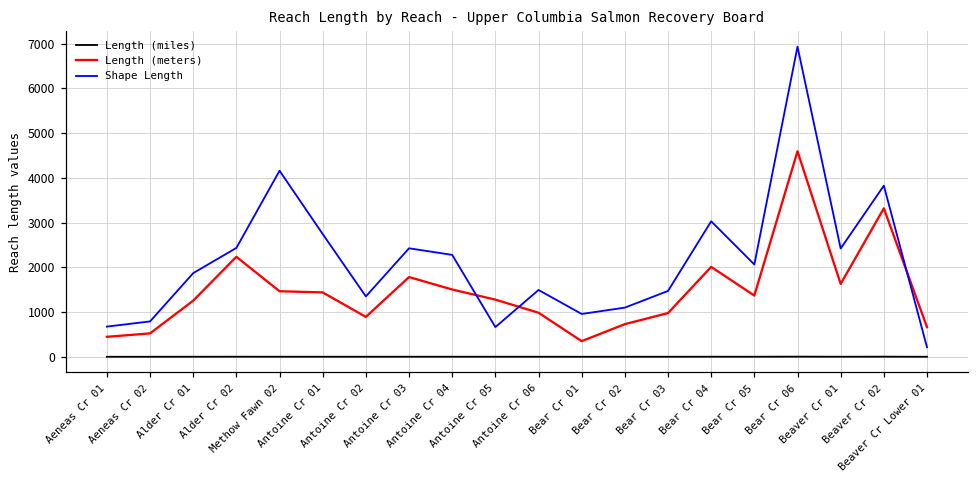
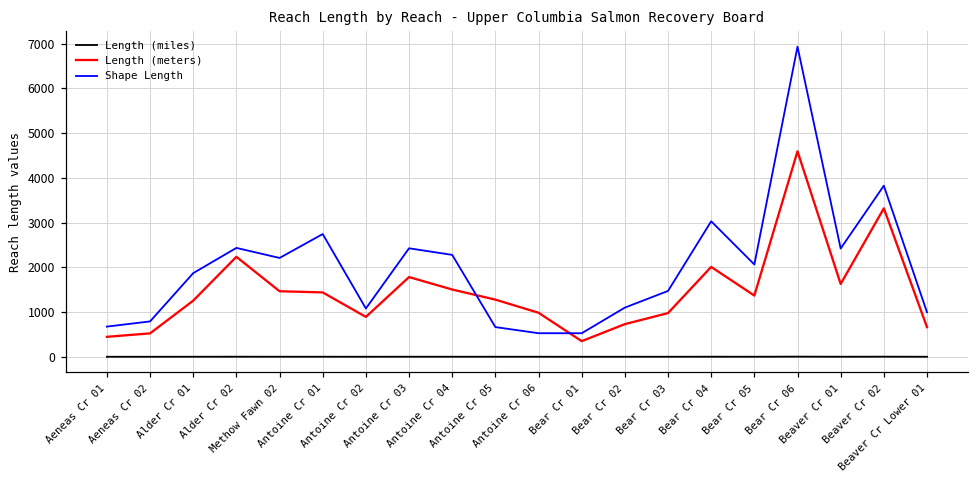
  {
    "Length (miles)": {
      "Aeneas Cr 01": 0,
      "Aeneas Cr 02": 0,
      "Alder Cr 01": 0,
      "Alder Cr 02": 0,
      "Methow Fawn 02": 0,
      "Antoine Cr 01": 0,
      "Antoine Cr 02": 0,
      "Antoine Cr 03": 0,
      "Antoine Cr 04": 0,
      "Antoine Cr 05": 0,
      "Antoine Cr 06": 0,
      "Bear Cr 01": 0,
      "Bear Cr 02": 0,
      "Bear Cr 03": 0,
      "Bear Cr 04": 0,
      "Bear Cr 05": 0,
      "Bear Cr 06": 0,
      "Beaver Cr 01": 0,
      "Beaver Cr 02": 0,
      "Beaver Cr Lower 01": 0
    },
    "Length (meters)": {
      "Aeneas Cr 01": 400,
      "Aeneas Cr 02": 500,
      "Alder Cr 01": 1300,
      "Alder Cr 02": 2200,
      "Methow Fawn 02": 1500,
      "Antoine Cr 01": 1400,
      "Antoine Cr 02": 900,
      "Antoine Cr 03": 1800,
      "Antoine Cr 04": 1500,
      "Antoine Cr 05": 1300,
      "Antoine Cr 06": 1000,
      "Bear Cr 01": 300,
      "Bear Cr 02": 700,
      "Bear Cr 03": 1000,
      "Bear Cr 04": 2000,
      "Bear Cr 05": 1400,
      "Bear Cr 06": 4600,
      "Beaver Cr 01": 1600,
      "Beaver Cr 02": 3300,
      "Beaver Cr Lower 01": 700
    },
    "Shape Length": {
      "Aeneas Cr 01": 700,
      "Aeneas Cr 02": 800,
      "Alder Cr 01": 1900,
      "Alder Cr 02": 2400,
-     "Methow Fawn 02": 4200,
+     "Methow Fawn 02": 2200,
      "Antoine Cr 01": 2700,
-     "Antoine Cr 02": 1300,
+     "Antoine Cr 02": 1100,
      "Antoine Cr 03": 2400,
      "Antoine Cr 04": 2300,
      "Antoine Cr 05": 700,
-     "Antoine Cr 06": 1500,
-     "Bear Cr 01": 1000,
+     "Antoine Cr 06": 500,
+     "Bear Cr 01": 500,
      "Bear Cr 02": 1100,
      "Bear Cr 03": 1500,
      "Bear Cr 04": 3000,
      "Bear Cr 05": 2100,
      "Bear Cr 06": 6900,
      "Beaver Cr 01": 2400,
      "Beaver Cr 02": 3800,
-     "Beaver Cr Lower 01": 200
+     "Beaver Cr Lower 01": 1000
    }
  }
